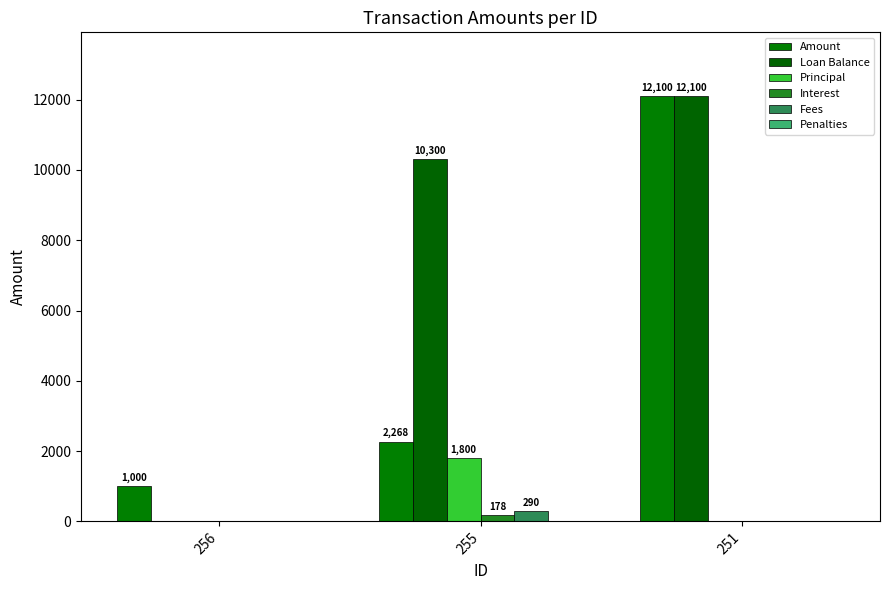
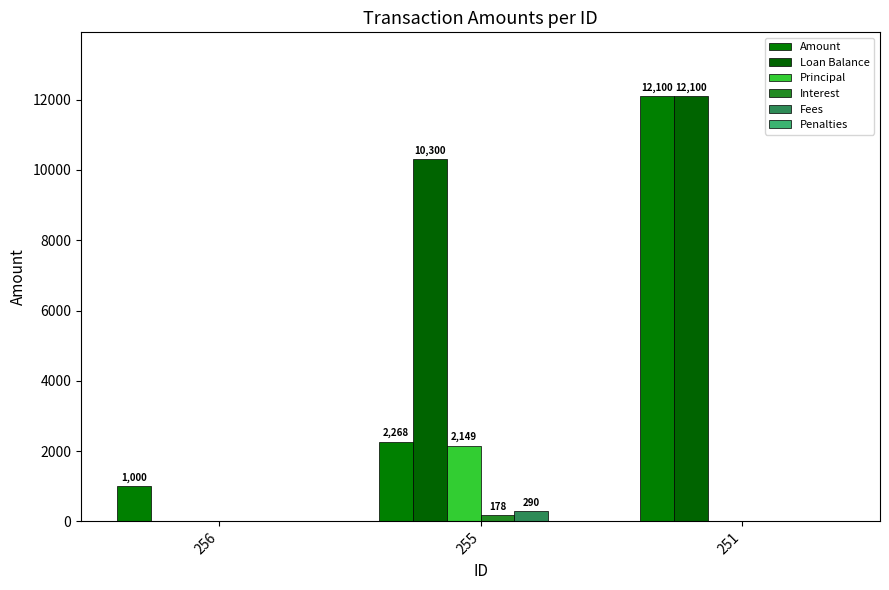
  {
    "Principal": {
-     "255": "1,800"
+     "255": "2,149"
    }
  }
